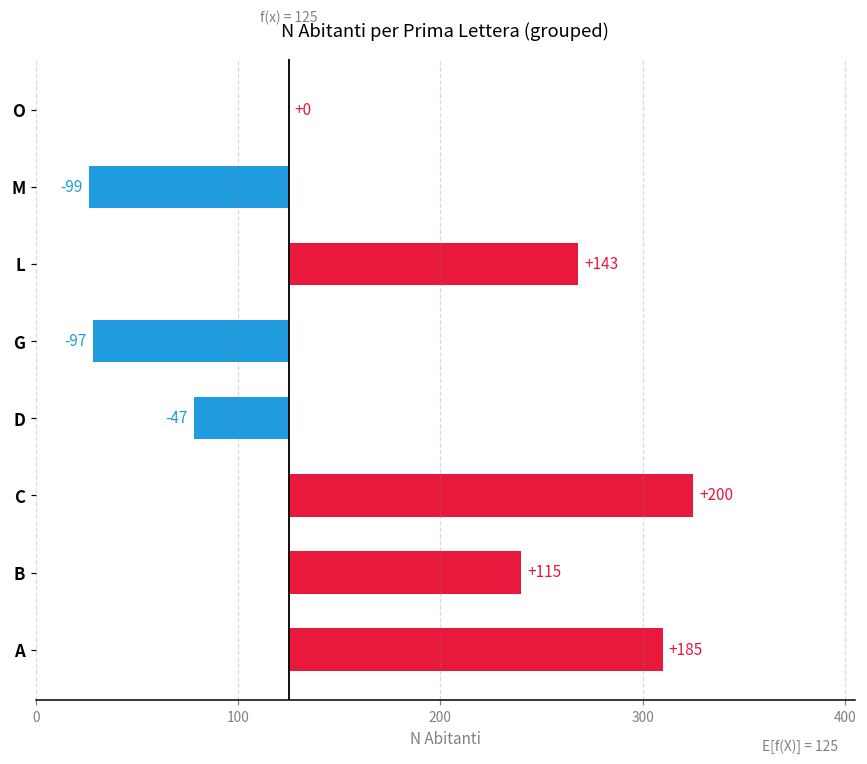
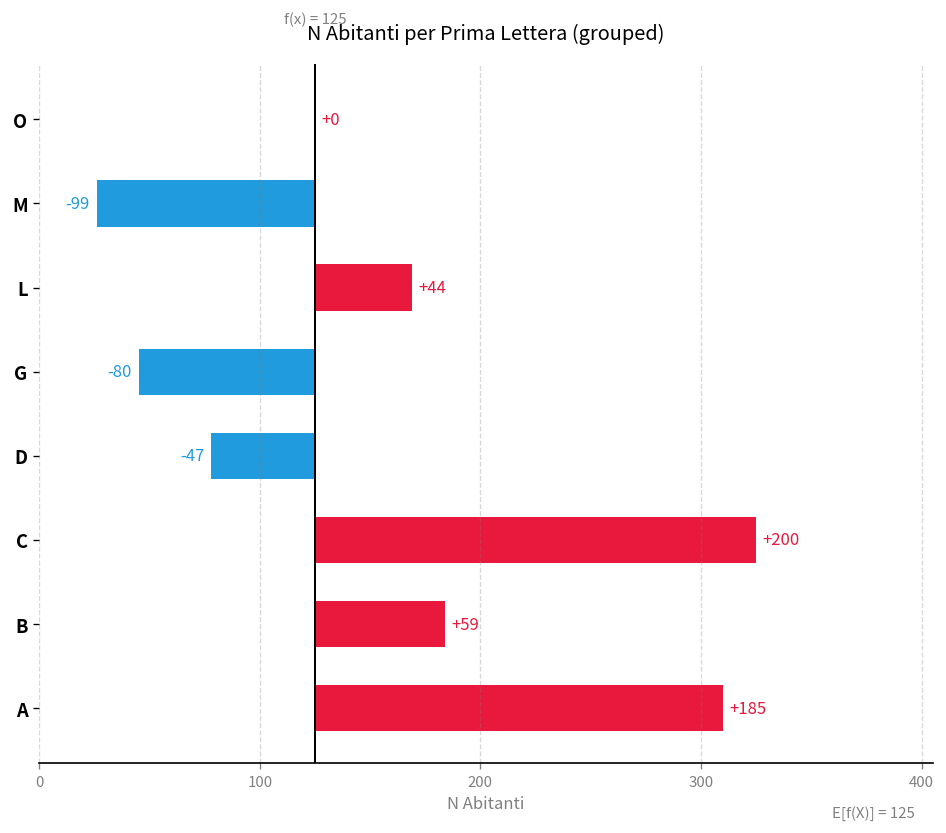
  {
    "O": "+0",
    "M": "-99",
-   "L": "+143",
-   "G": "-97",
+   "L": "+44",
+   "G": "-80",
    "D": "-47",
    "C": "+200",
-   "B": "+115",
+   "B": "+59",
    "A": "+185"
  }
